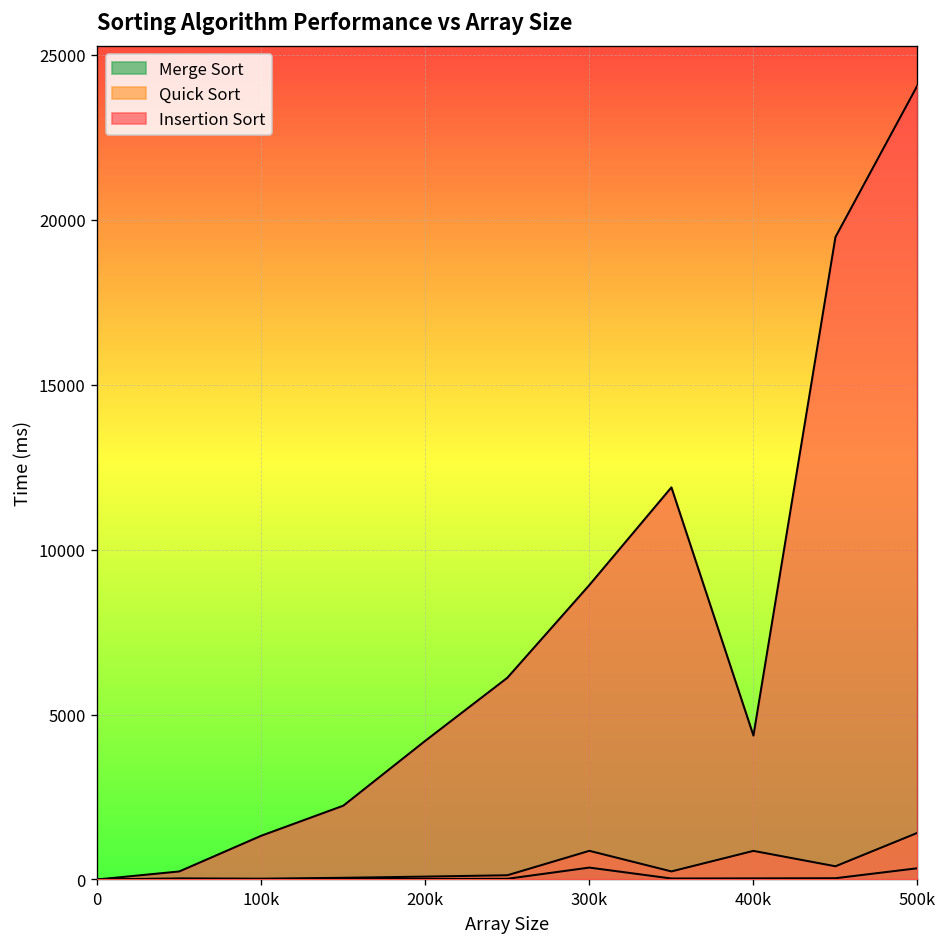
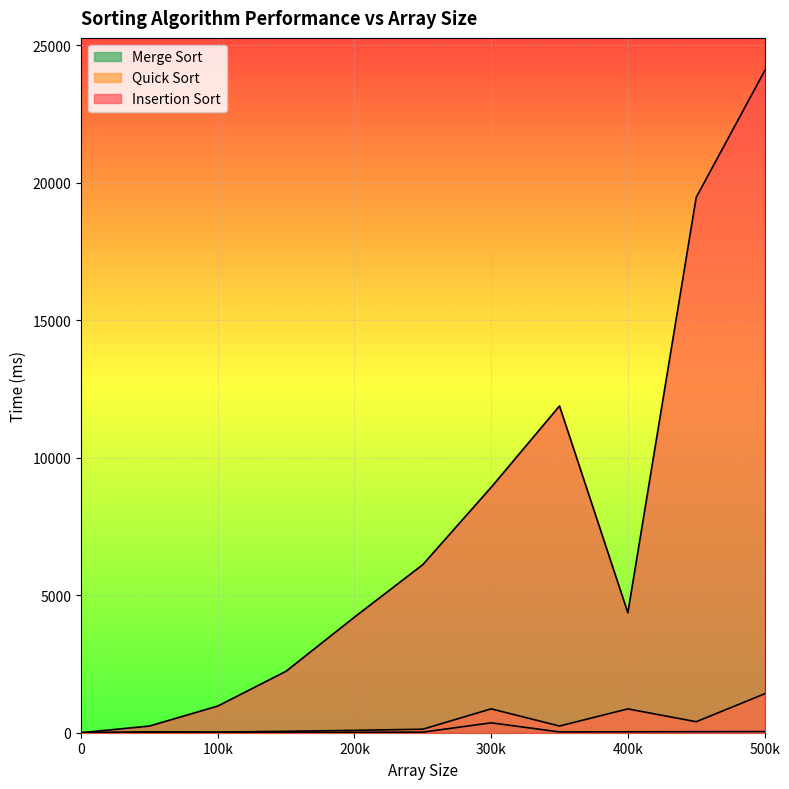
  {
    "Merge Sort": {
      "300k": 400,
      "400k": 0,
-     "500k": 300
+     "500k": 0
    },
    "Quick Sort": {
      "300k": 900,
      "400k": 900,
      "500k": 1400
    },
    "Insertion Sort": {
-     "100k": 1300,
+     "100k": 1000,
      "200k": 4200,
      "300k": 8900,
      "400k": 4400,
      "500k": 24100
    }
  }
